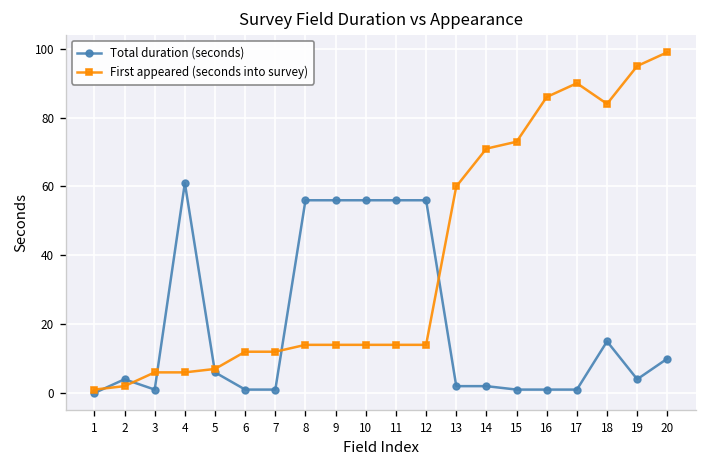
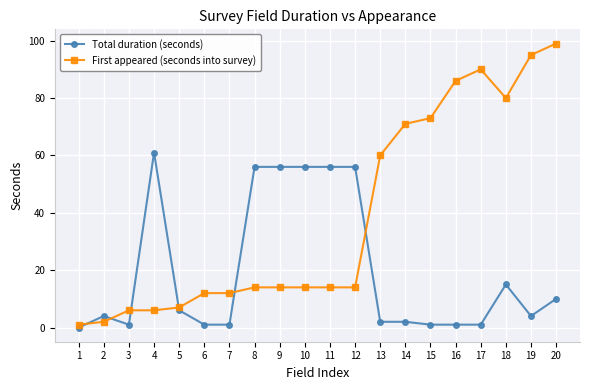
  {
    "Total duration (seconds)": {
      "1": 0,
      "2": 4,
      "3": 1,
      "4": 61,
      "5": 6,
      "6": 1,
      "7": 1,
      "8": 56,
      "9": 56,
      "10": 56,
      "11": 56,
      "12": 56,
      "13": 2,
      "14": 2,
      "15": 1,
      "16": 1,
      "17": 1,
      "18": 15,
      "19": 4,
      "20": 10
    },
    "First appeared (seconds into survey)": {
      "1": 1,
      "2": 2,
      "3": 6,
      "4": 6,
      "5": 7,
      "6": 12,
      "7": 12,
      "8": 14,
      "9": 14,
      "10": 14,
      "11": 14,
      "12": 14,
      "13": 60,
      "14": 71,
      "15": 73,
      "16": 86,
      "17": 90,
-     "18": 84,
+     "18": 80,
      "19": 95,
      "20": 99
    }
  }
